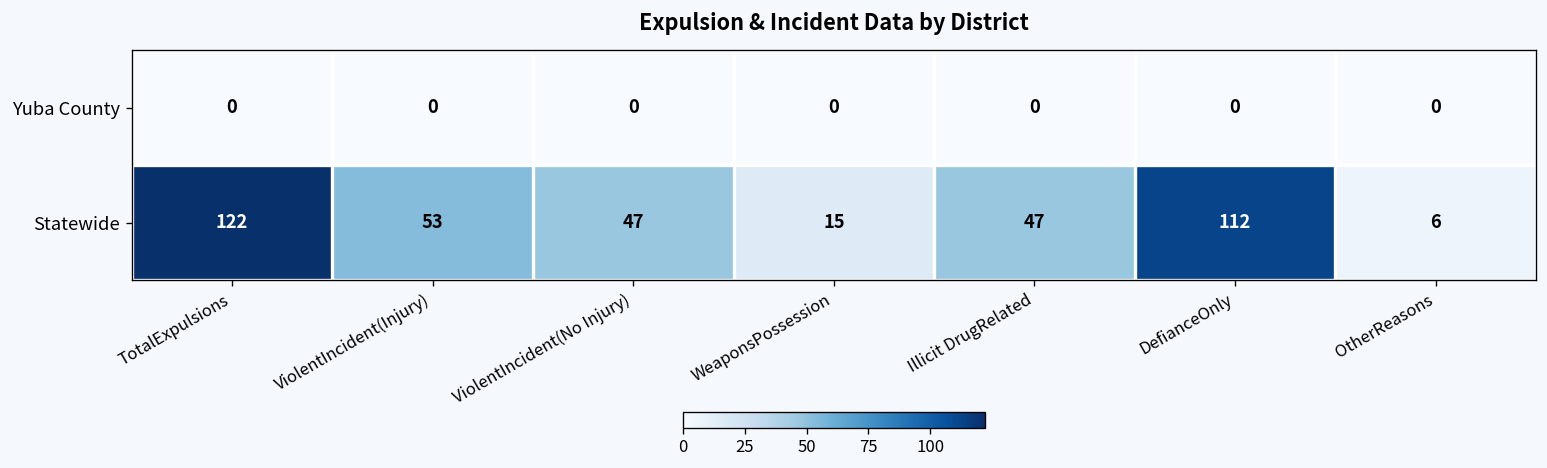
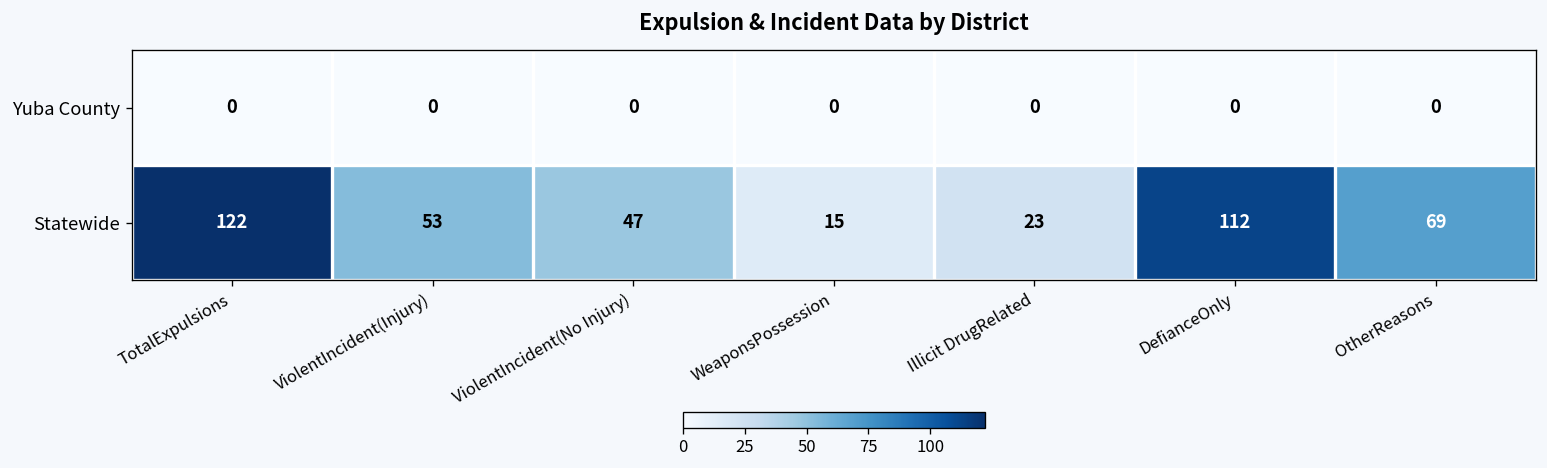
  {
    "Yuba County": {
      "TotalExpulsions": 0,
      "ViolentIncident(Injury)": 0,
      "ViolentIncident(No Injury)": 0,
      "WeaponsPossession": 0,
      "Illicit DrugRelated": 0,
      "DefianceOnly": 0,
      "OtherReasons": 0
    },
    "Statewide": {
      "TotalExpulsions": 122,
      "ViolentIncident(Injury)": 53,
      "ViolentIncident(No Injury)": 47,
      "WeaponsPossession": 15,
-     "Illicit DrugRelated": 47,
+     "Illicit DrugRelated": 23,
      "DefianceOnly": 112,
-     "OtherReasons": 6
+     "OtherReasons": 69
    }
  }
